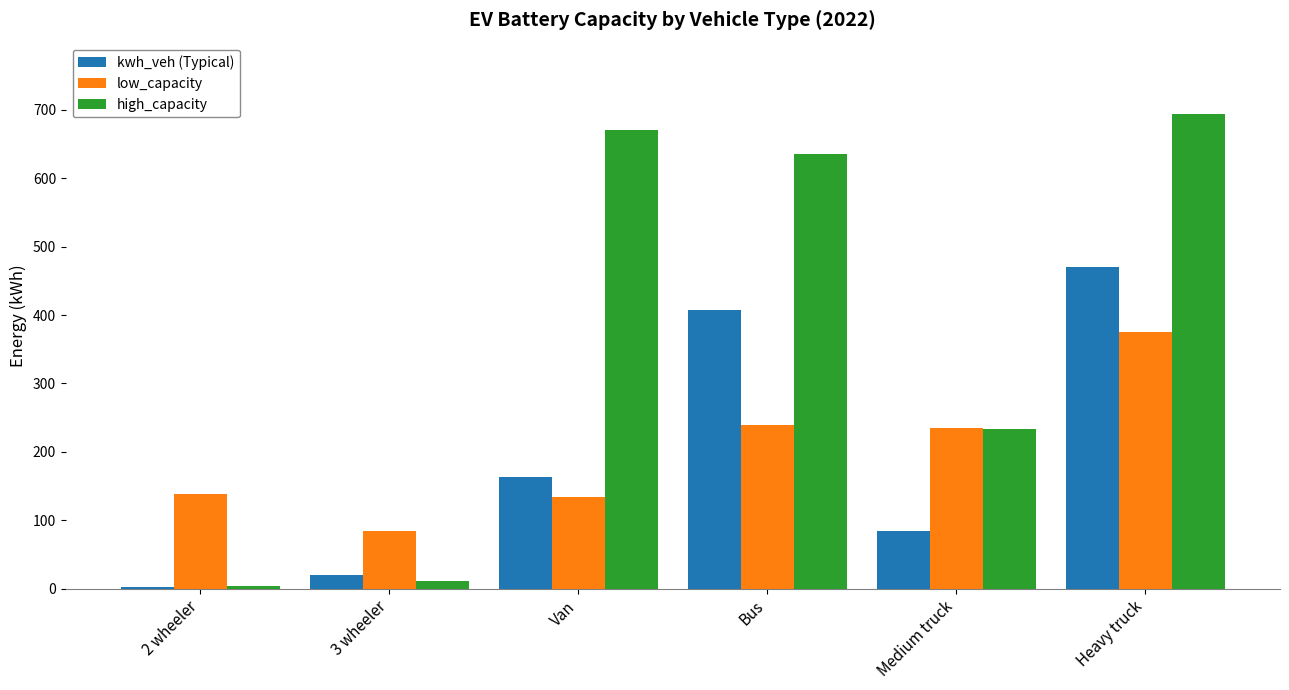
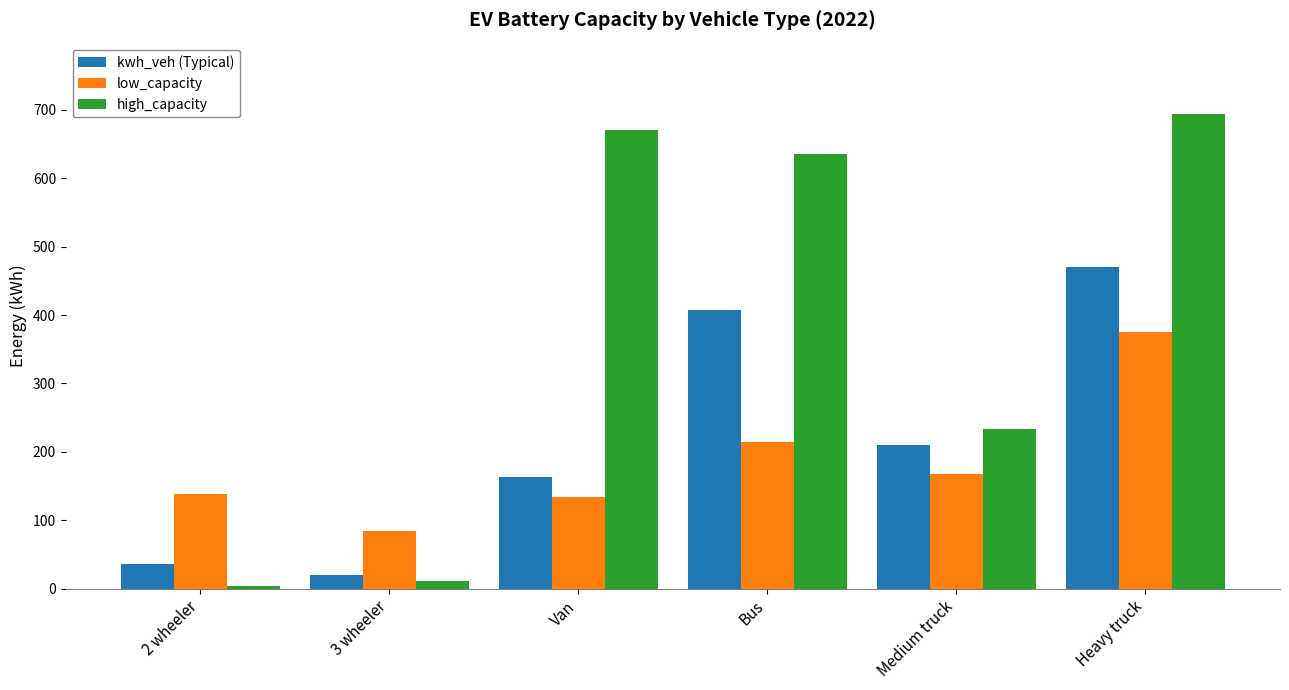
  {
    "kwh_veh (Typical)": {
-     "2 wheeler": 0,
+     "2 wheeler": 40,
      "3 wheeler": 20,
      "Van": 160,
      "Bus": 410,
-     "Medium truck": 90,
+     "Medium truck": 210,
      "Heavy truck": 470
    },
    "low_capacity": {
      "2 wheeler": 140,
      "3 wheeler": 80,
      "Van": 130,
-     "Bus": 240,
-     "Medium truck": 240,
+     "Bus": 220,
+     "Medium truck": 170,
      "Heavy truck": 380
    },
    "high_capacity": {
      "2 wheeler": 0,
      "3 wheeler": 10,
      "Van": 670,
      "Bus": 640,
      "Medium truck": 230,
      "Heavy truck": 690
    }
  }
